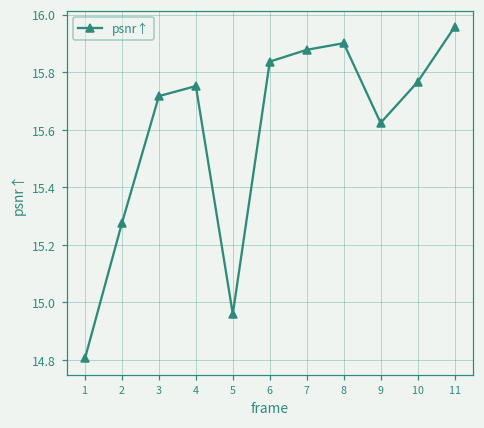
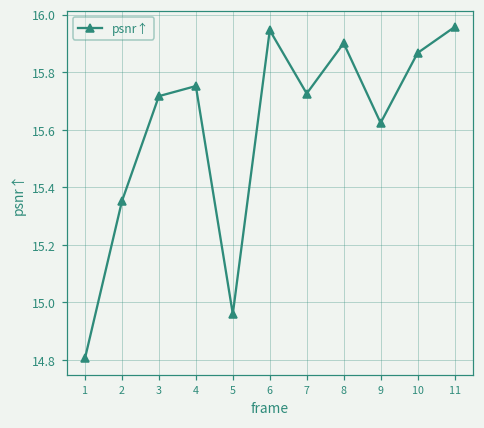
  {
    "1": 14.81,
-   "2": 15.28,
+   "2": 15.35,
    "3": 15.72,
    "4": 15.75,
    "5": 14.96,
-   "6": 15.84,
-   "7": 15.88,
+   "6": 15.95,
+   "7": 15.73,
    "8": 15.90,
    "9": 15.62,
-   "10": 15.77,
+   "10": 15.87,
    "11": 15.96
  }
